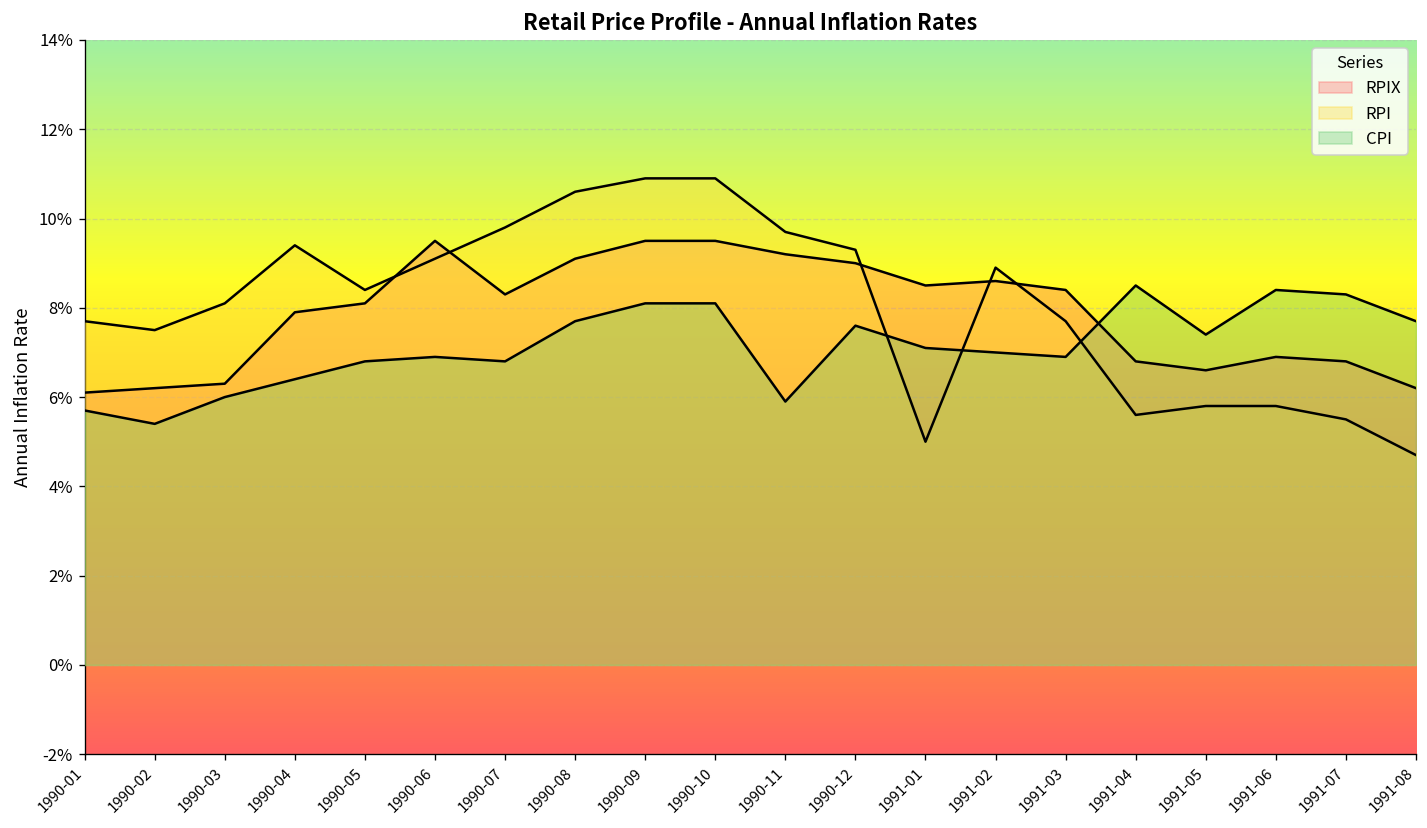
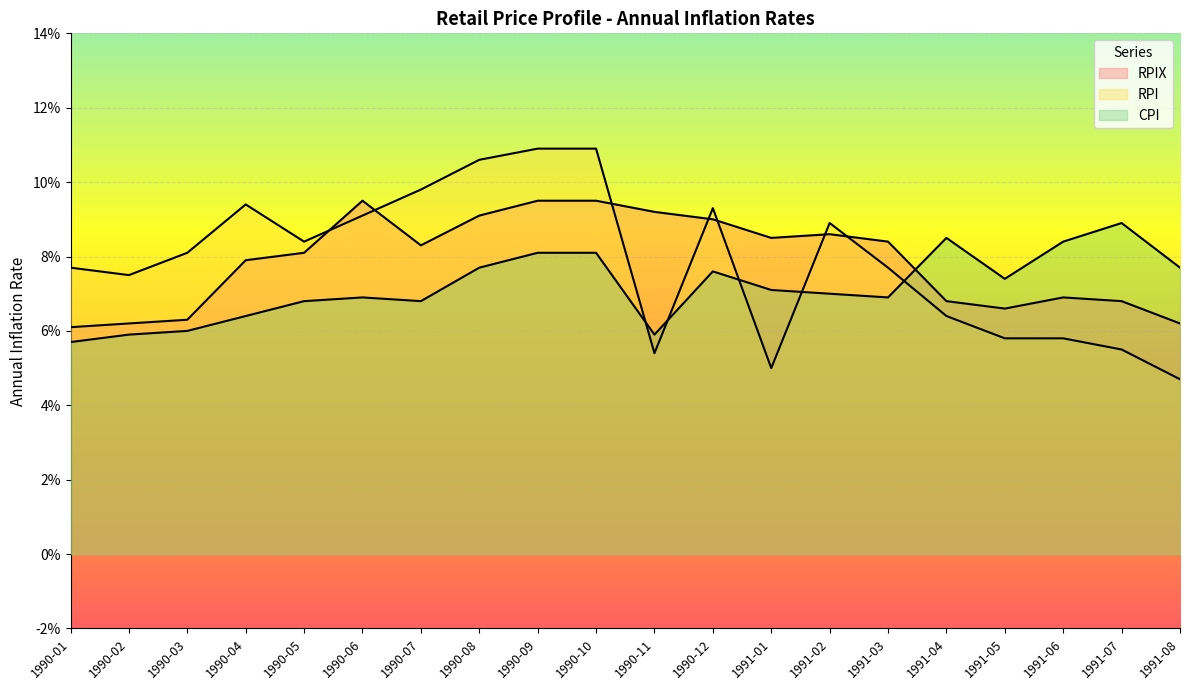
  {
    "RPIX": {
      "1990-01": "6.1%",
      "1990-02": "6.2%",
      "1990-03": "6.3%",
      "1990-04": "7.9%",
      "1990-05": "8.1%",
      "1990-06": "9.5%",
      "1990-07": "8.3%",
      "1990-08": "9.1%",
      "1990-09": "9.5%",
      "1990-10": "9.5%",
      "1990-11": "9.2%",
      "1990-12": "9.0%",
      "1991-01": "8.5%",
      "1991-02": "8.6%",
      "1991-03": "8.4%",
      "1991-04": "6.8%",
      "1991-05": "6.6%",
      "1991-06": "6.9%",
      "1991-07": "6.8%",
      "1991-08": "6.2%"
    },
    "RPI": {
      "1990-01": "7.7%",
      "1990-02": "7.5%",
      "1990-03": "8.1%",
      "1990-04": "9.4%",
      "1990-05": "8.4%",
      "1990-06": "9.1%",
      "1990-07": "9.8%",
      "1990-08": "10.6%",
      "1990-09": "10.9%",
      "1990-10": "10.9%",
-     "1990-11": "9.7%",
+     "1990-11": "5.4%",
      "1990-12": "9.3%",
      "1991-01": "5.0%",
      "1991-02": "8.9%",
      "1991-03": "7.7%",
-     "1991-04": "5.6%",
+     "1991-04": "6.4%",
      "1991-05": "5.8%",
      "1991-06": "5.8%",
      "1991-07": "5.5%",
      "1991-08": "4.7%"
    },
    "CPI": {
      "1990-01": "5.7%",
-     "1990-02": "5.4%",
+     "1990-02": "5.9%",
      "1990-03": "6.0%",
      "1990-04": "6.4%",
      "1990-05": "6.8%",
      "1990-06": "6.9%",
      "1990-07": "6.8%",
      "1990-08": "7.7%",
      "1990-09": "8.1%",
      "1990-10": "8.1%",
      "1990-11": "5.9%",
      "1990-12": "7.6%",
      "1991-01": "7.1%",
      "1991-02": "7.0%",
      "1991-03": "6.9%",
      "1991-04": "8.5%",
      "1991-05": "7.4%",
      "1991-06": "8.4%",
-     "1991-07": "8.3%",
+     "1991-07": "8.9%",
      "1991-08": "7.7%"
    }
  }
